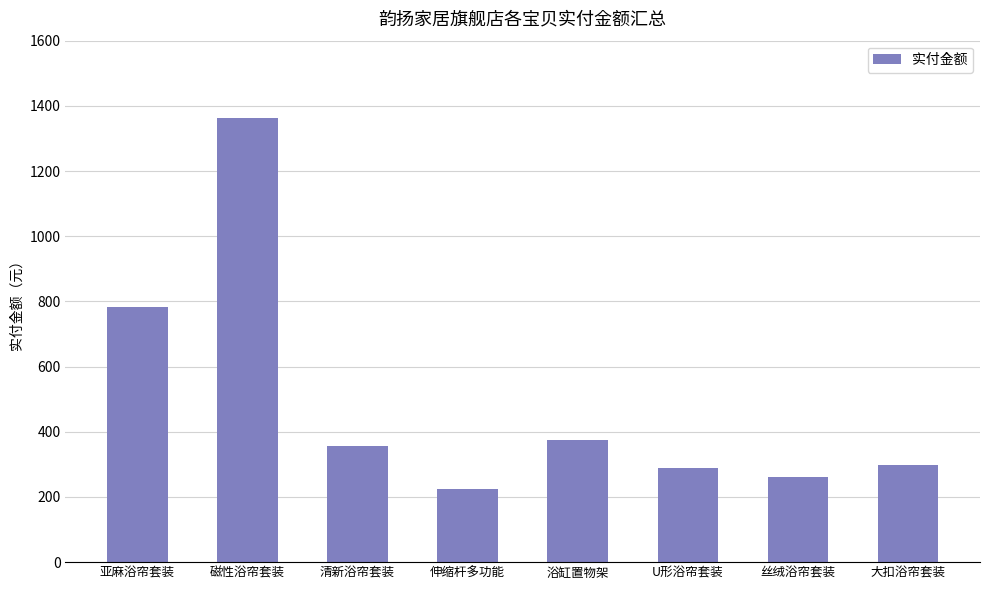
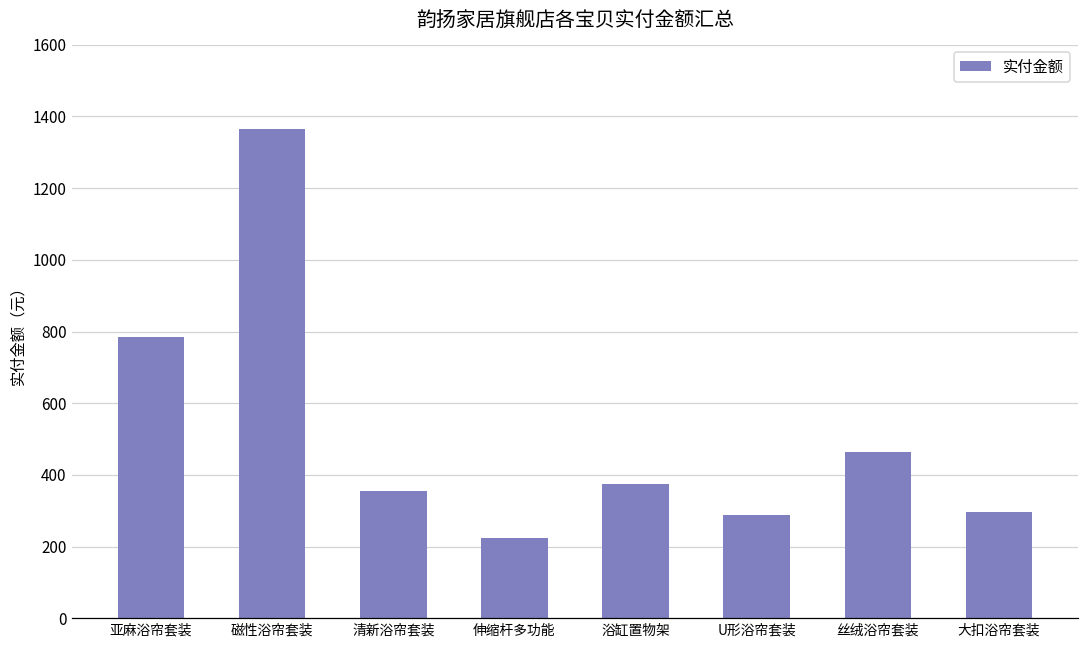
  {
    "亚麻浴帘套装": 780,
    "磁性浴帘套装": 1360,
    "清新浴帘套装": 360,
    "伸缩杆多功能": 230,
    "浴缸置物架": 380,
    "U形浴帘套装": 290,
-   "丝绒浴帘套装": 260,
+   "丝绒浴帘套装": 460,
    "大扣浴帘套装": 300
  }
